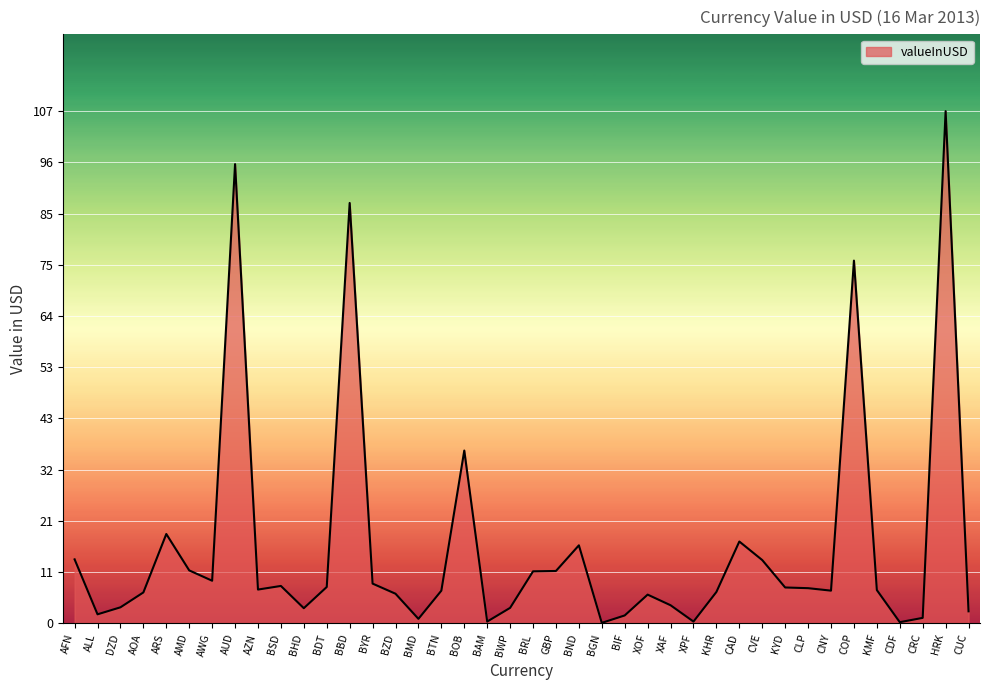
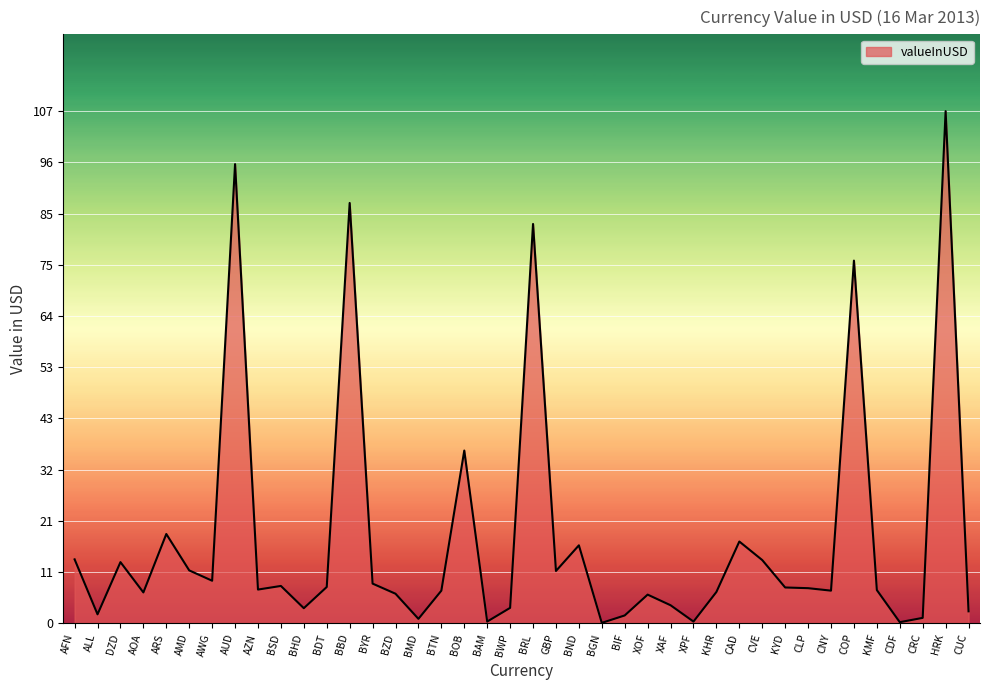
  {
    "AFN": 13,
    "ALL": 2,
-   "DZD": 3,
+   "DZD": 13,
    "AOA": 6,
    "ARS": 19,
    "AMD": 11,
    "AWG": 9,
    "AUD": 96,
    "AZN": 7,
    "BSD": 8,
    "BHD": 3,
    "BDT": 8,
    "BBD": 87,
    "BYR": 8,
    "BZD": 6,
    "BMD": 1,
    "BTN": 7,
    "BOB": 36,
    "BAM": 0,
    "BWP": 3,
-   "BRL": 11,
+   "BRL": 83,
    "GBP": 11,
    "BND": 16,
    "BGN": 0,
    "BIF": 2,
    "XOF": 6,
    "XAF": 4,
    "XPF": 0,
    "KHR": 7,
    "CAD": 17,
    "CVE": 13,
    "KYD": 7,
    "CLP": 7,
    "CNY": 7,
    "COP": 75,
    "KMF": 7,
    "CDF": 0,
    "CRC": 1,
    "HRK": 107,
    "CUC": 2
  }
